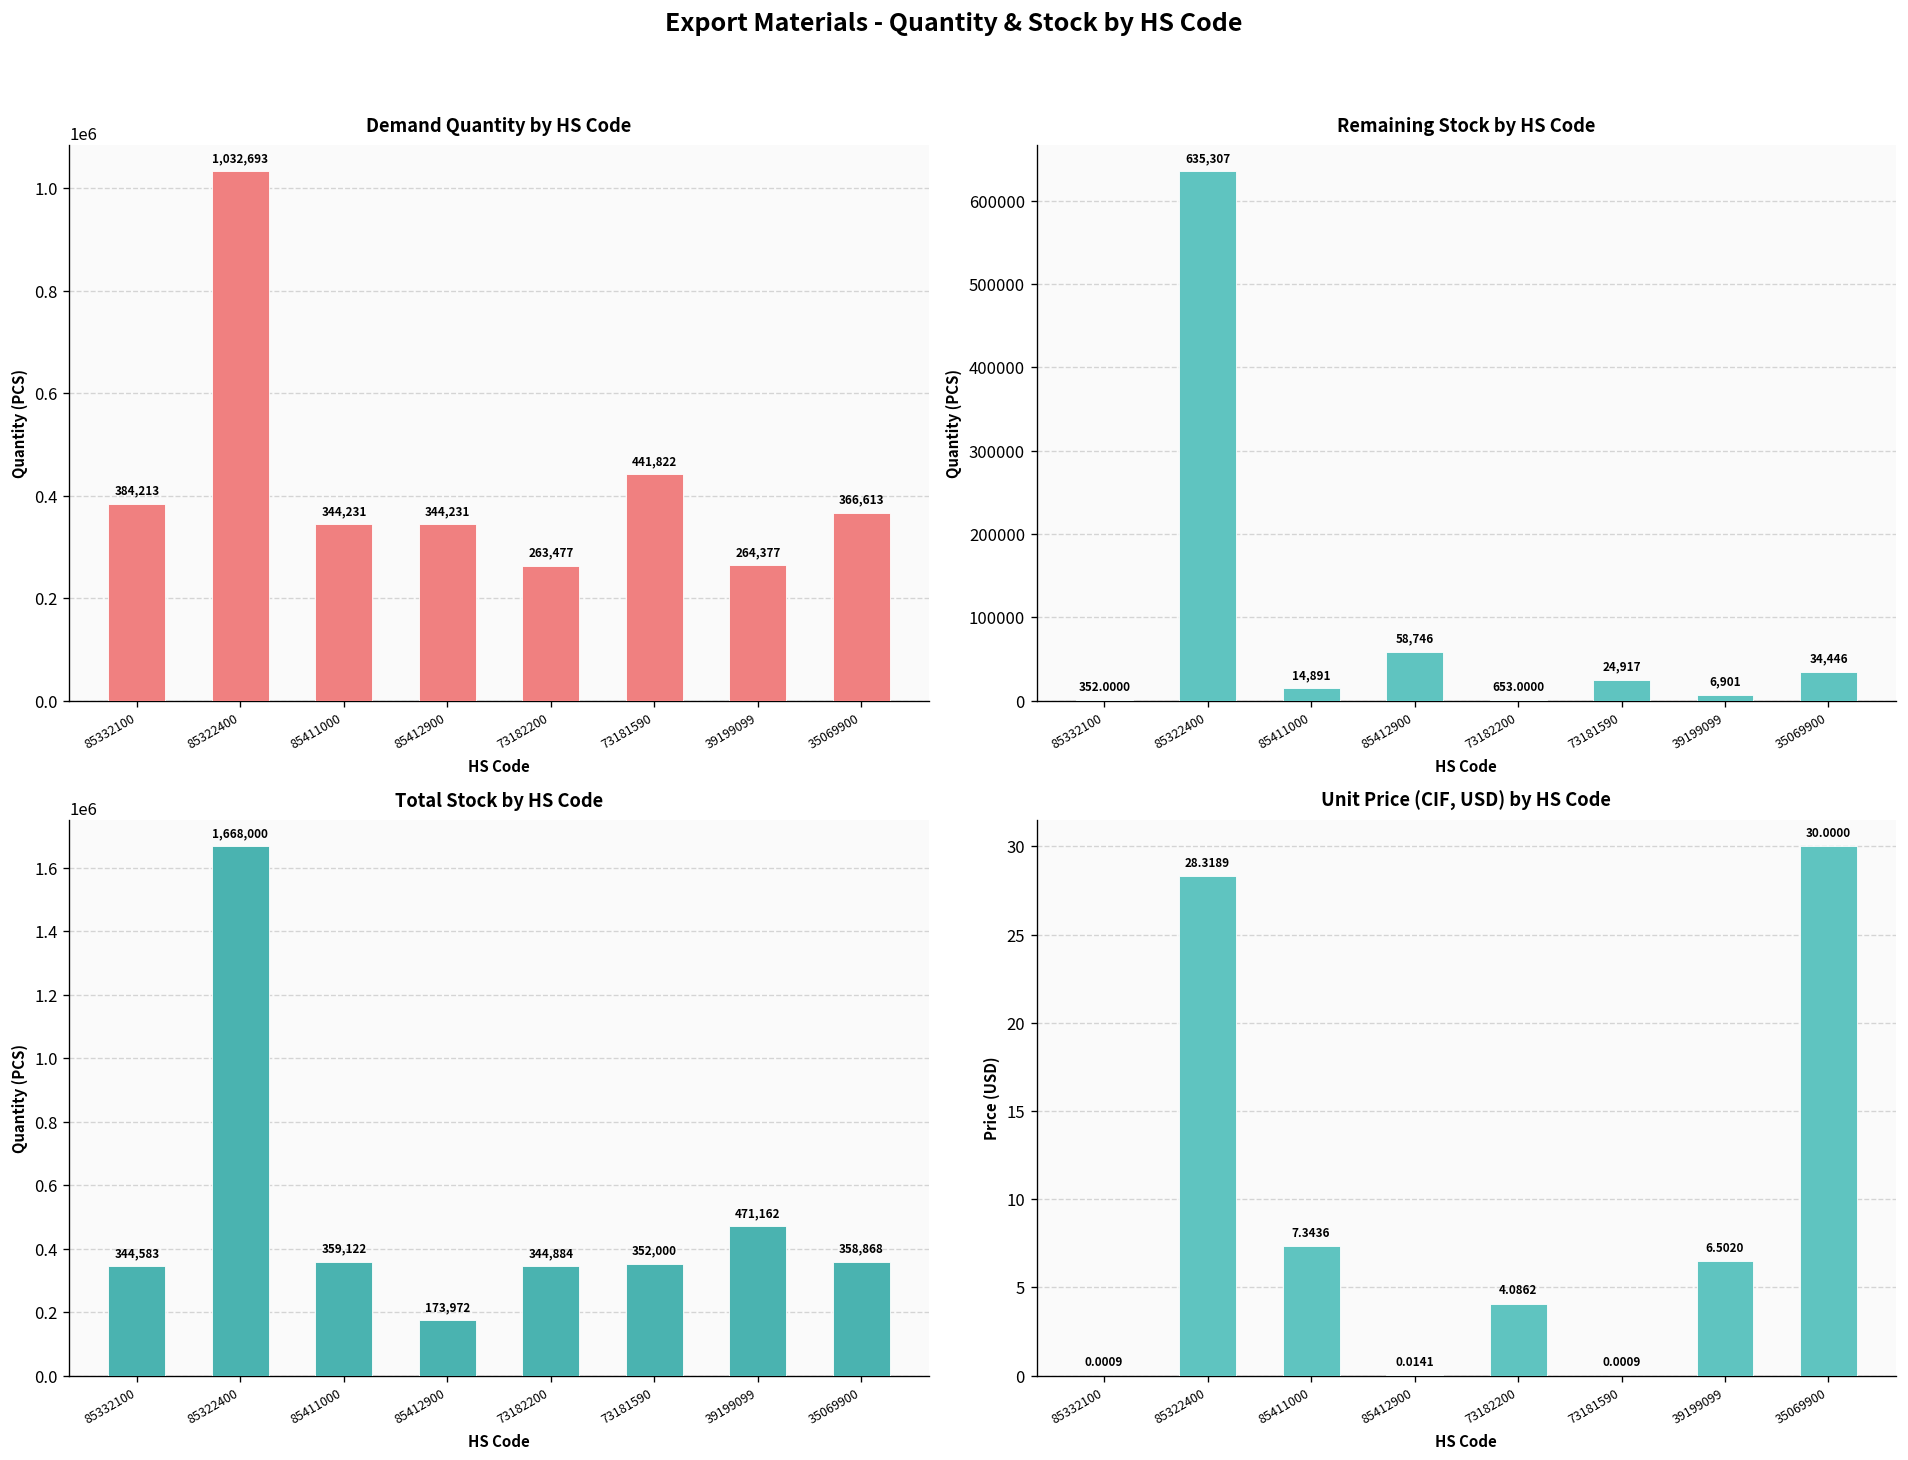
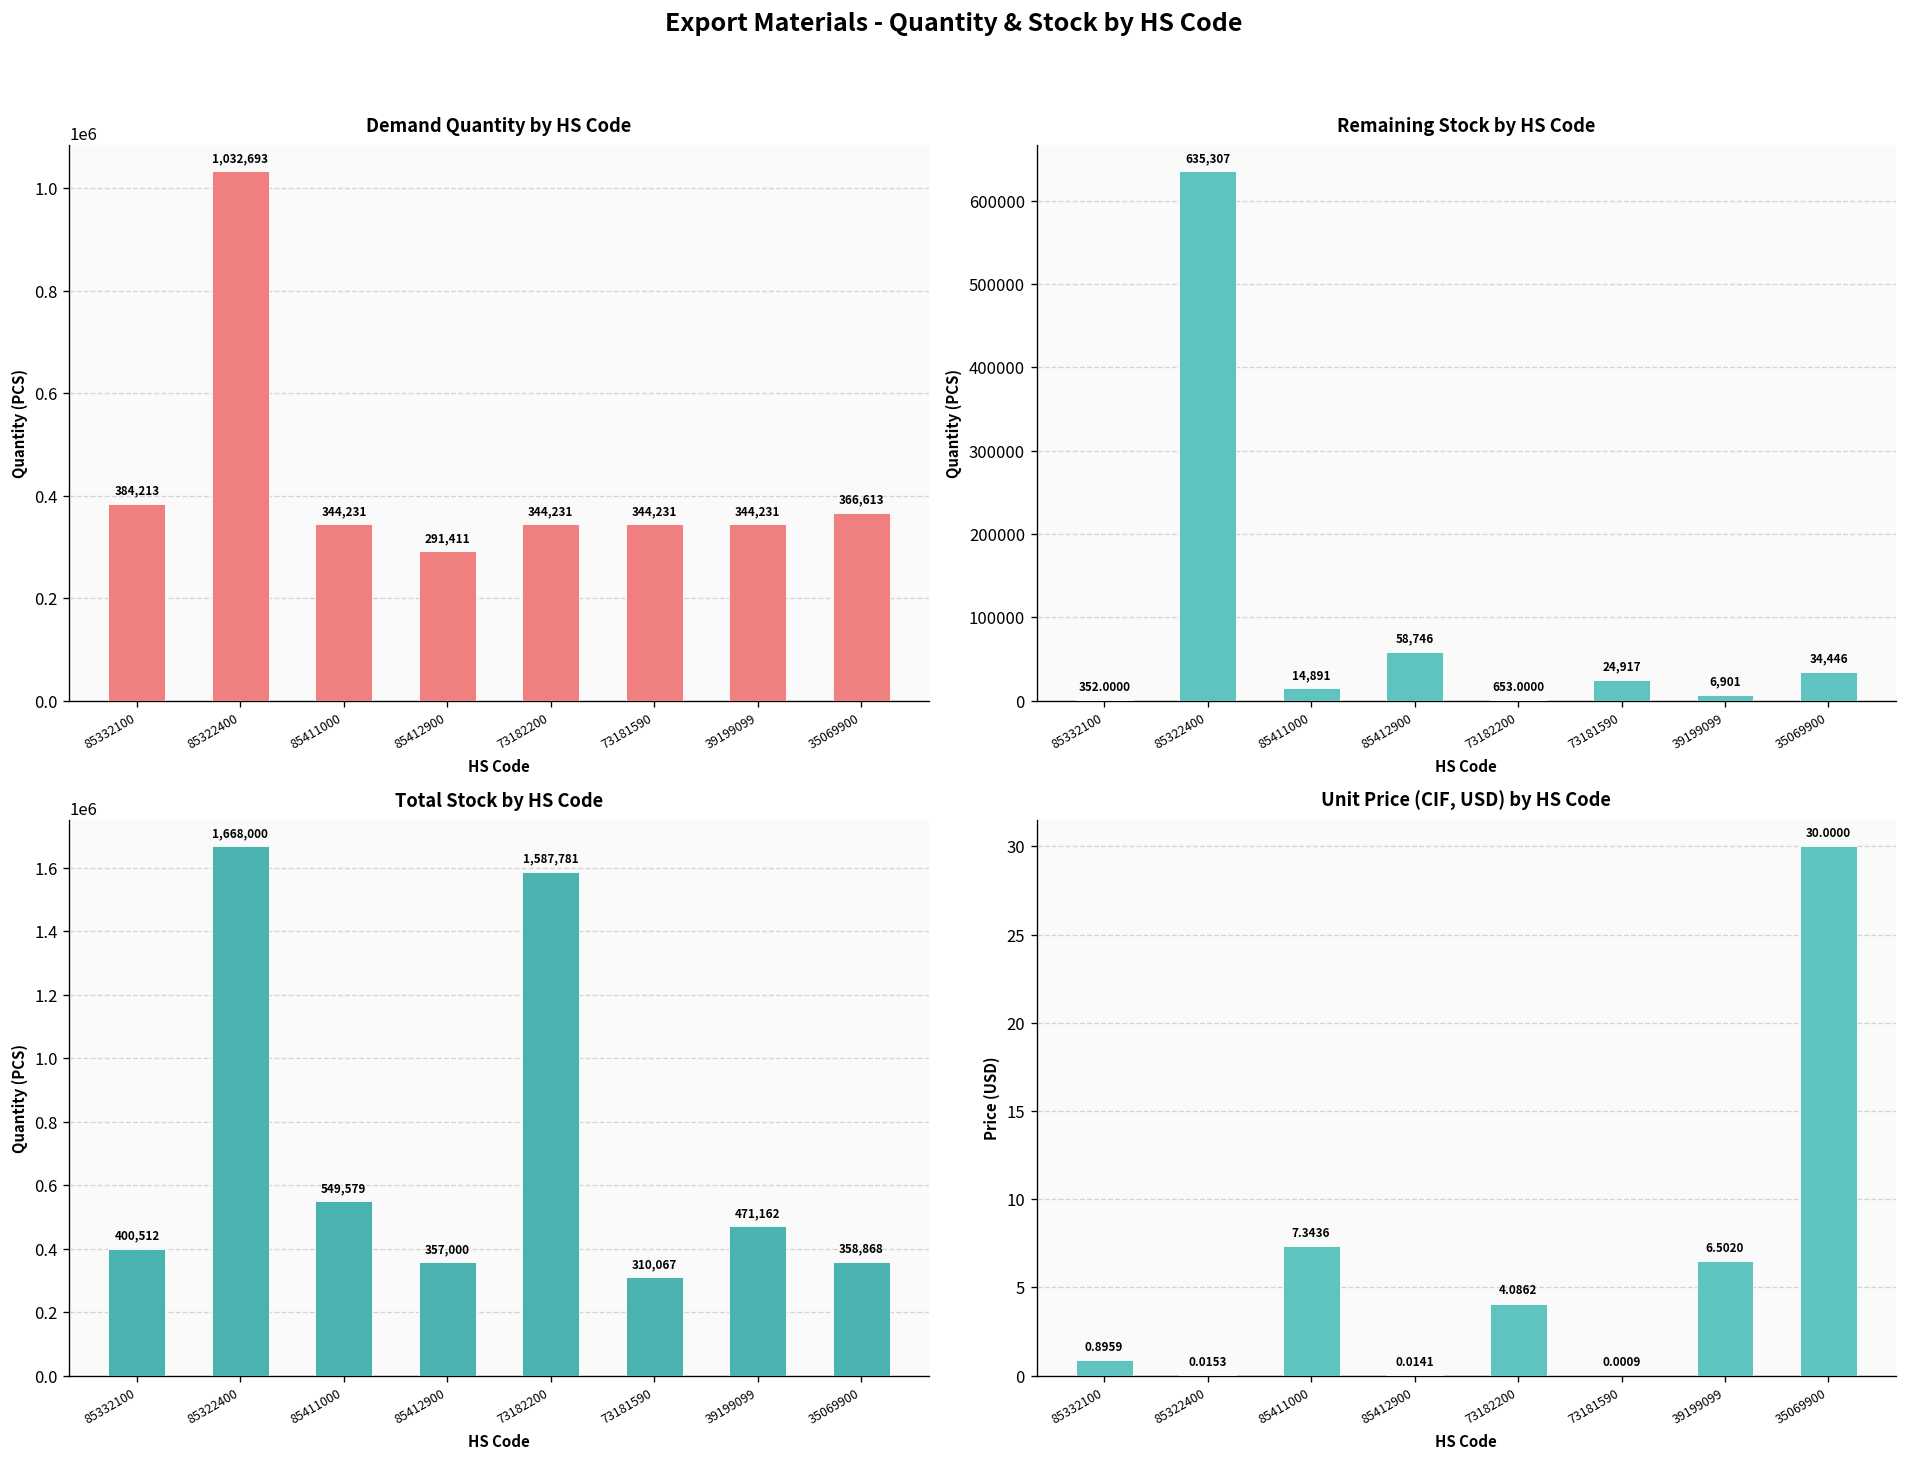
  {
    "Demand Quantity by HS Code": {
      "85332100": "384,213",
      "85322400": "1,032,693",
      "85411000": "344,231",
-     "85412900": "344,231",
-     "73182200": "263,477",
-     "73181590": "441,822",
-     "39199099": "264,377",
+     "85412900": "291,411",
+     "73182200": "344,231",
+     "73181590": "344,231",
+     "39199099": "344,231",
      "35069900": "366,613"
    },
    "Remaining Stock by HS Code": {
      "85332100": "352.0000",
      "85322400": "635,307",
      "85411000": "14,891",
      "85412900": "58,746",
      "73182200": "653.0000",
      "73181590": "24,917",
      "39199099": "6,901",
      "35069900": "34,446"
    },
    "Total Stock by HS Code": {
-     "85332100": "344,583",
+     "85332100": "400,512",
      "85322400": "1,668,000",
-     "85411000": "359,122",
-     "85412900": "173,972",
-     "73182200": "344,884",
-     "73181590": "352,000",
+     "85411000": "549,579",
+     "85412900": "357,000",
+     "73182200": "1,587,781",
+     "73181590": "310,067",
      "39199099": "471,162",
      "35069900": "358,868"
    },
    "Unit Price (CIF, USD) by HS Code": {
-     "85332100": "0.0009",
-     "85322400": "28.3189",
+     "85332100": "0.8959",
+     "85322400": "0.0153",
      "85411000": "7.3436",
      "85412900": "0.0141",
      "73182200": "4.0862",
      "73181590": "0.0009",
      "39199099": "6.5020",
      "35069900": "30.0000"
    }
  }
